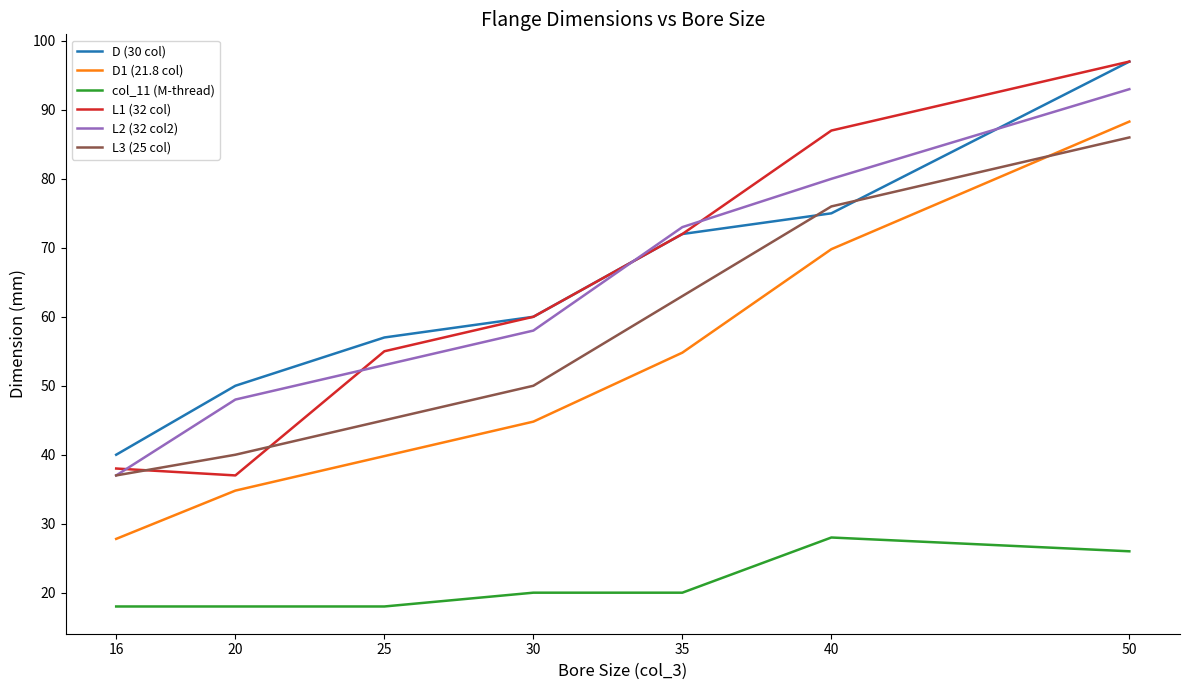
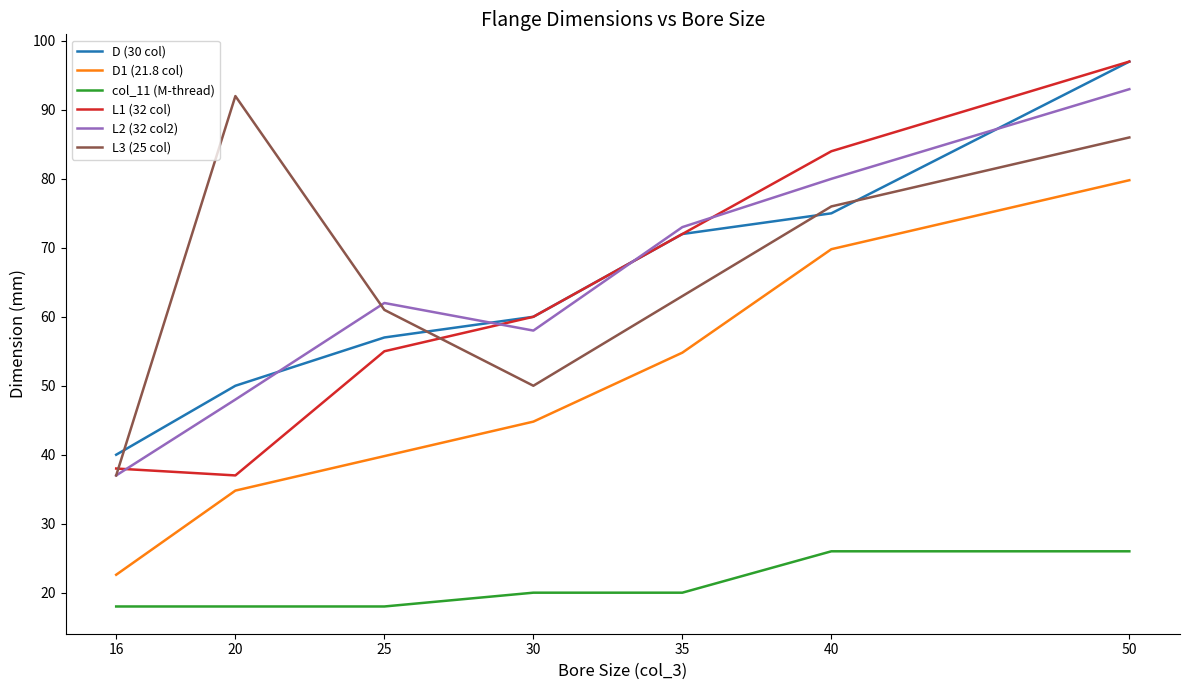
  {
    "D (30 col)": {
      "16": 40,
      "20": 50,
      "25": 57,
      "40": 75
    },
    "D1 (21.8 col)": {
-     "16": 28,
+     "16": 23,
      "20": 35,
      "25": 40,
      "30": 45,
      "35": 55,
      "40": 70,
-     "50": 88
+     "50": 80
    },
    "col_11 (M-thread)": {
      "16": 18,
      "20": 18,
      "25": 18,
      "30": 20,
      "35": 20,
-     "40": 28,
+     "40": 26,
      "50": 26
    },
    "L1 (32 col)": {
      "16": 38,
      "20": 37,
      "25": 55,
-     "40": 87
+     "40": 84
    },
    "L2 (32 col2)": {
      "20": 48,
-     "25": 53,
+     "25": 62,
      "30": 58,
      "35": 73,
      "40": 80,
      "50": 93
    },
    "L3 (25 col)": {
-     "20": 40,
-     "25": 45,
+     "20": 92,
+     "25": 61,
      "30": 50,
      "35": 63,
      "40": 76,
      "50": 86
    }
  }
